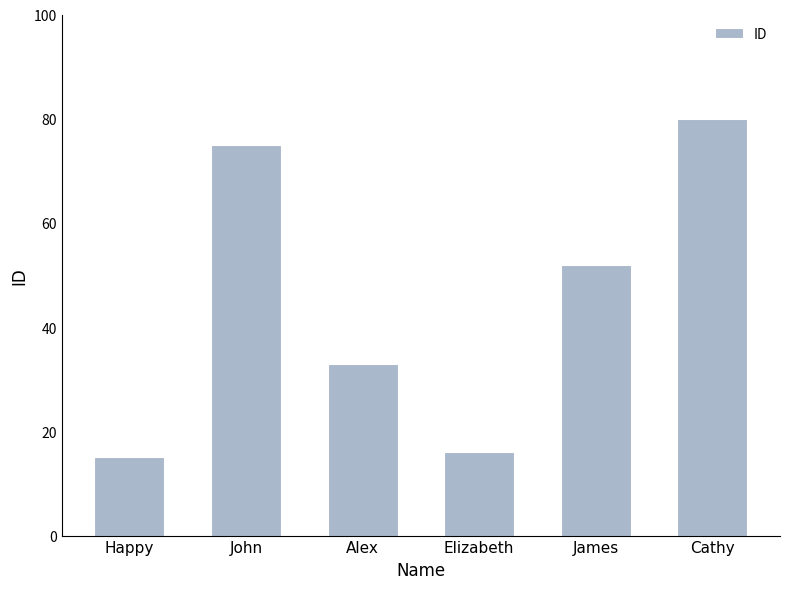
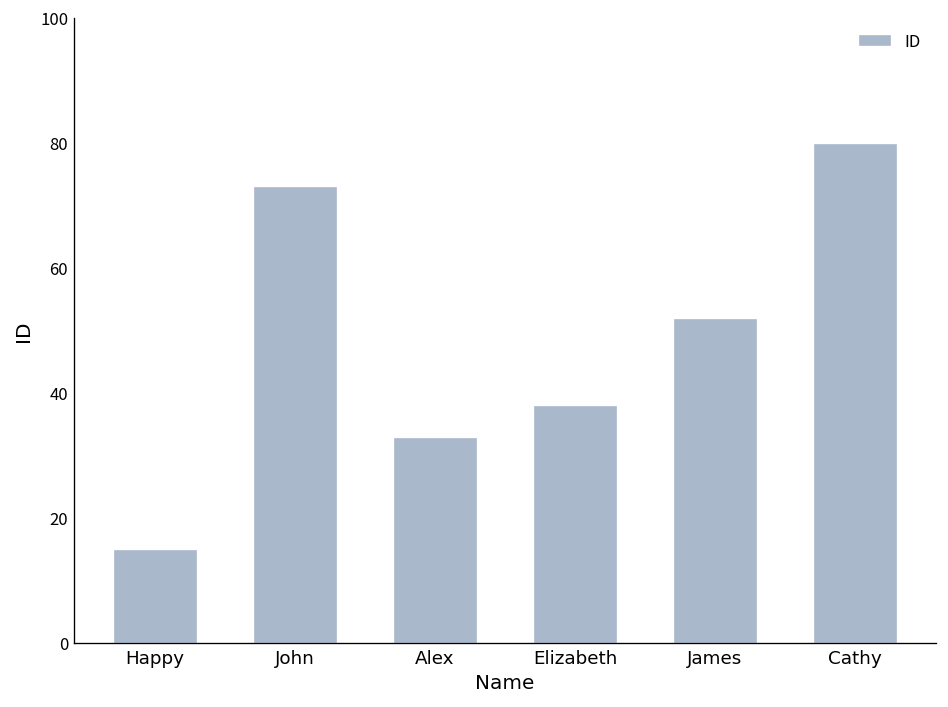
  {
    "Happy": 15,
-   "John": 75,
+   "John": 73,
    "Alex": 33,
-   "Elizabeth": 16,
+   "Elizabeth": 38,
    "James": 52,
    "Cathy": 80
  }
